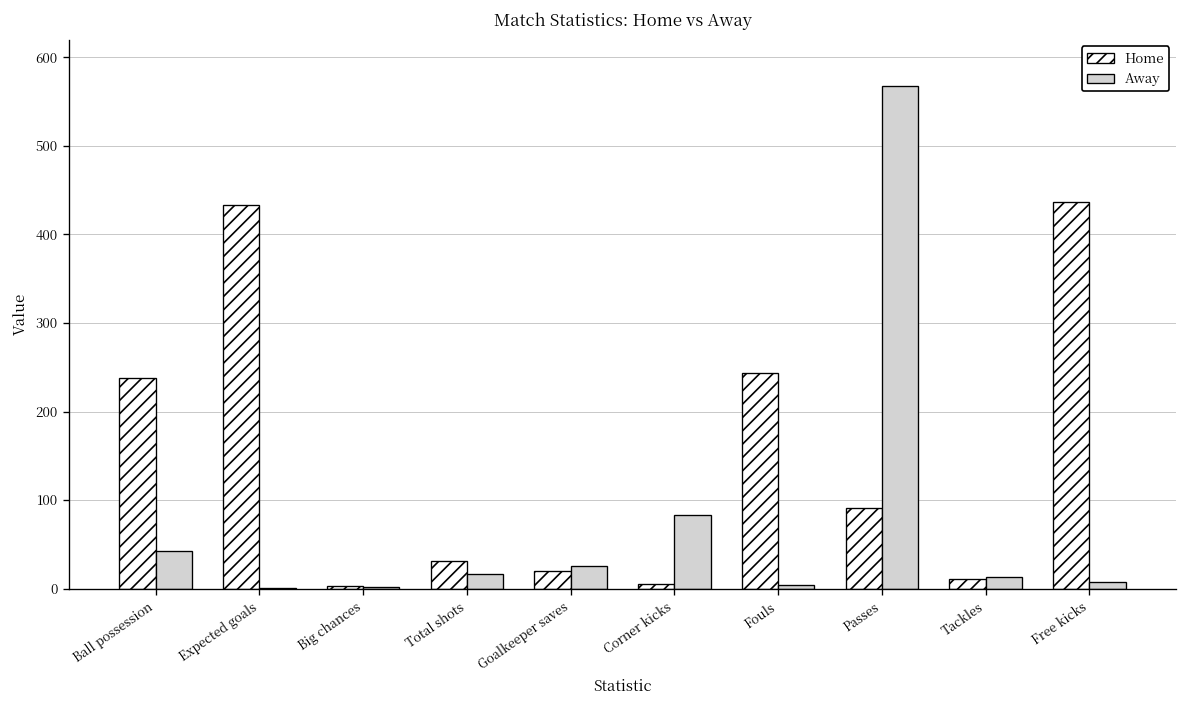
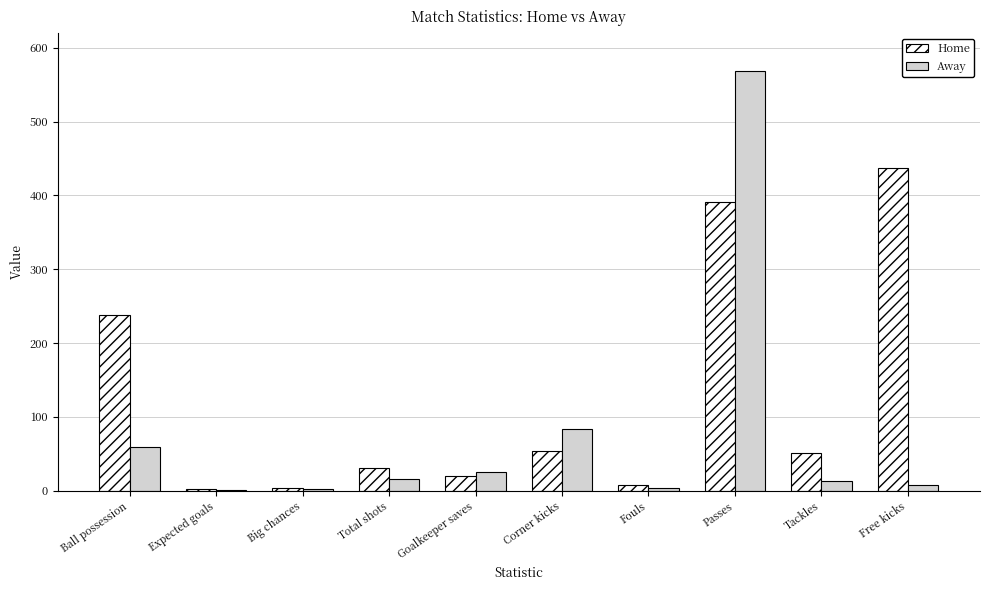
  {
    "Home": {
      "Ball possession": 240,
-     "Expected goals": 430,
+     "Expected goals": 0,
      "Total shots": 30,
      "Goalkeeper saves": 20,
-     "Corner kicks": 10,
-     "Fouls": 240,
-     "Passes": 90,
-     "Tackles": 10,
+     "Corner kicks": 50,
+     "Fouls": 10,
+     "Passes": 390,
+     "Tackles": 50,
      "Free kicks": 440
    },
    "Away": {
-     "Ball possession": 40,
+     "Ball possession": 60,
      "Total shots": 20,
      "Goalkeeper saves": 30,
      "Corner kicks": 80,
      "Fouls": 0,
      "Passes": 570,
      "Tackles": 10,
      "Free kicks": 10
    }
  }
